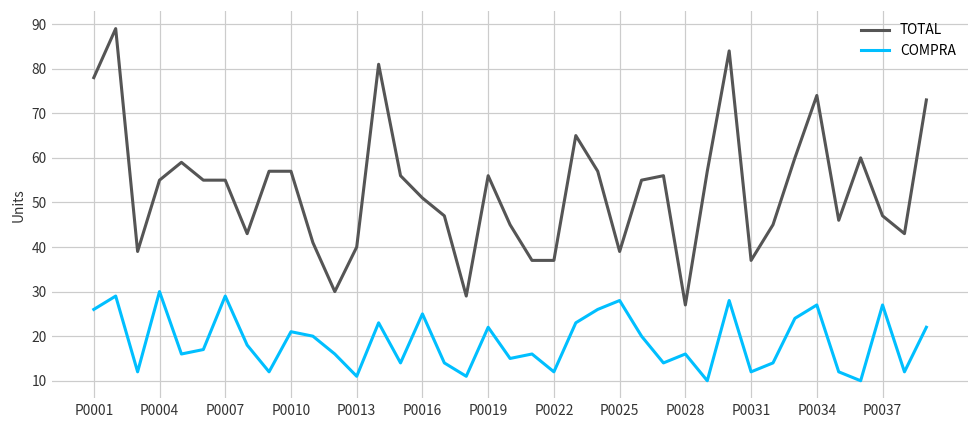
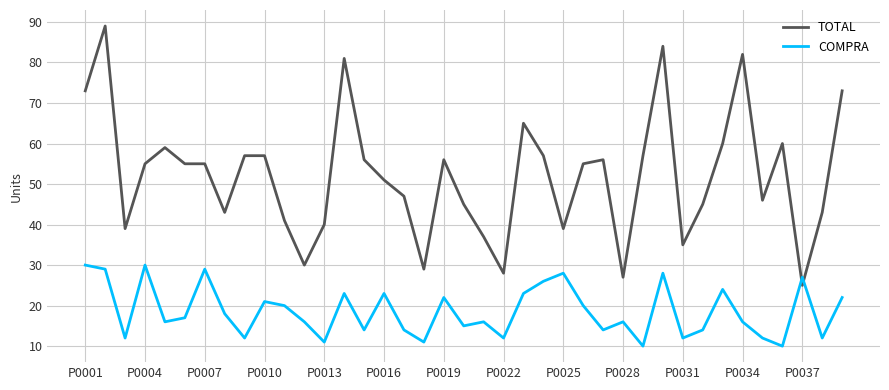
  {
    "TOTAL": {
-     "P0001": 78,
+     "P0001": 73,
      "P0004": 55,
      "P0007": 55,
      "P0010": 57,
      "P0013": 40,
      "P0016": 51,
      "P0019": 56,
-     "P0022": 37,
+     "P0022": 28,
      "P0025": 39,
      "P0028": 27,
-     "P0031": 37,
-     "P0034": 74,
-     "P0037": 47
+     "P0031": 35,
+     "P0034": 82,
+     "P0037": 25
    },
    "COMPRA": {
-     "P0001": 26,
+     "P0001": 30,
      "P0004": 30,
      "P0007": 29,
      "P0010": 21,
      "P0013": 11,
-     "P0016": 25,
+     "P0016": 23,
      "P0019": 22,
      "P0022": 12,
      "P0025": 28,
      "P0028": 16,
      "P0031": 12,
-     "P0034": 27,
+     "P0034": 16,
      "P0037": 27
    }
  }
